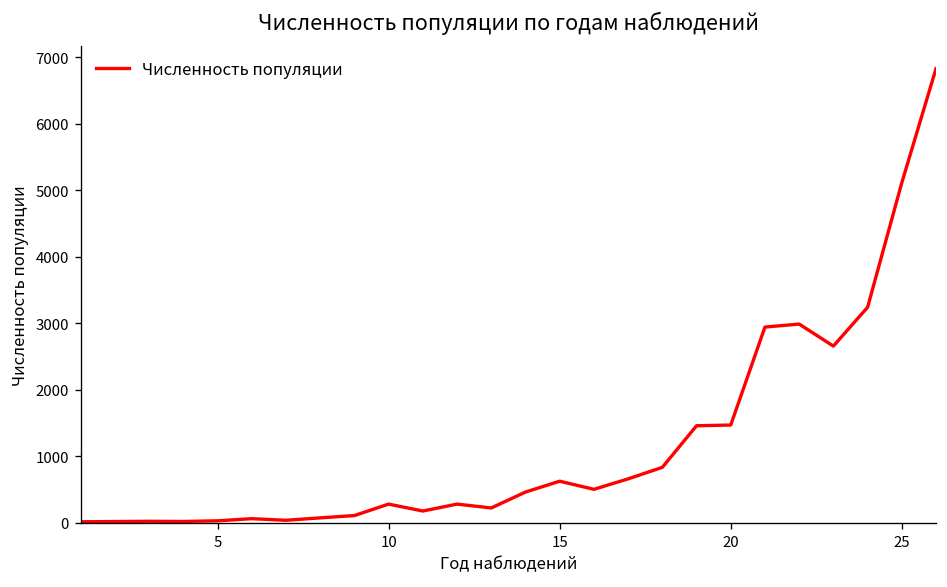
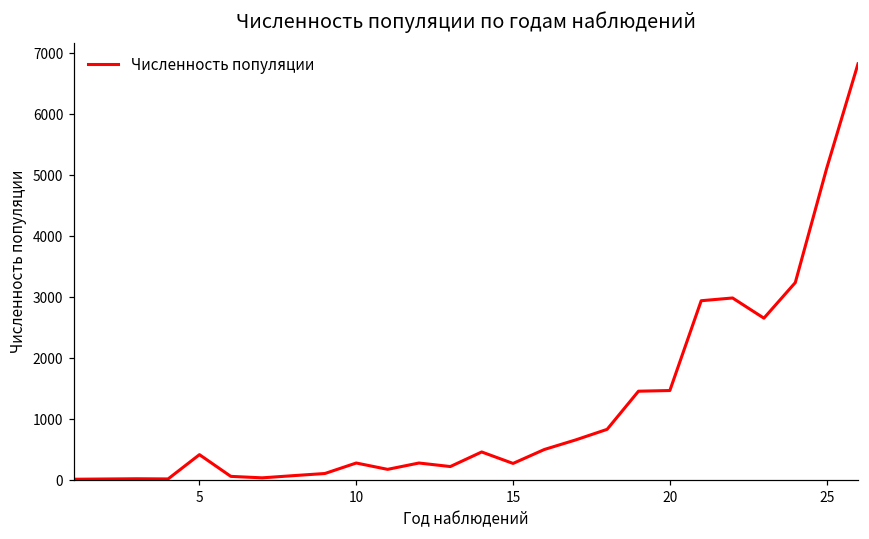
  {
-   "5": 0,
+   "5": 400,
    "10": 300,
-   "15": 600,
+   "15": 300,
    "20": 1500,
    "25": 5100
  }
